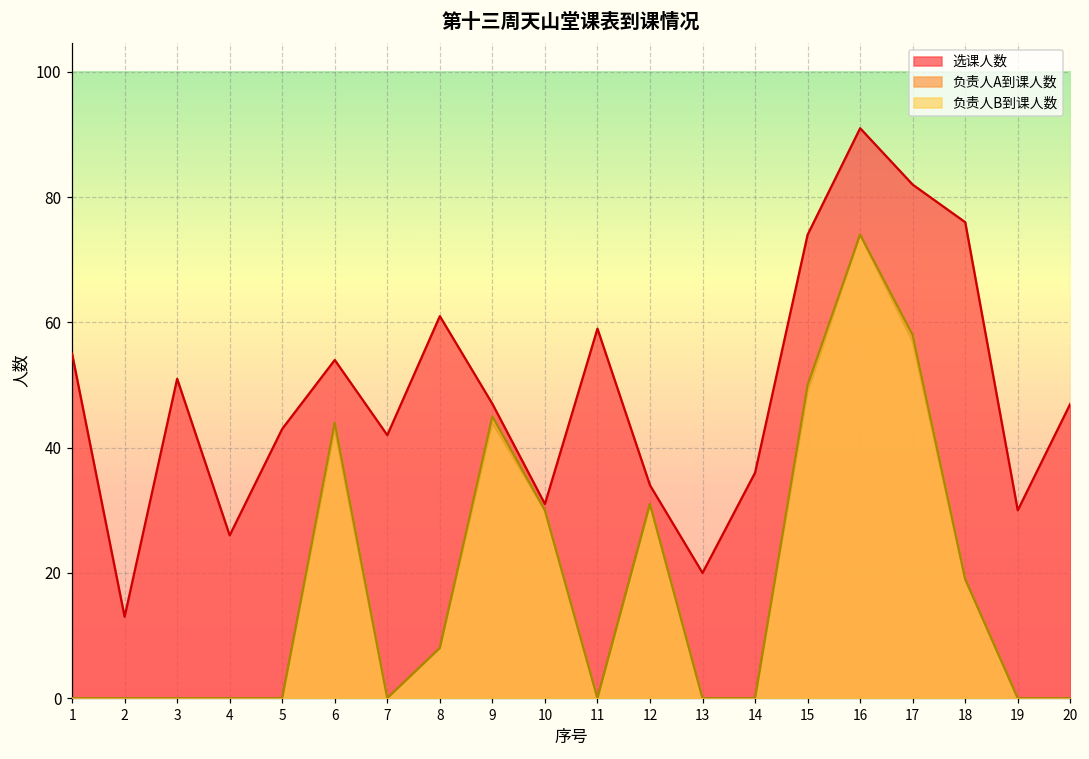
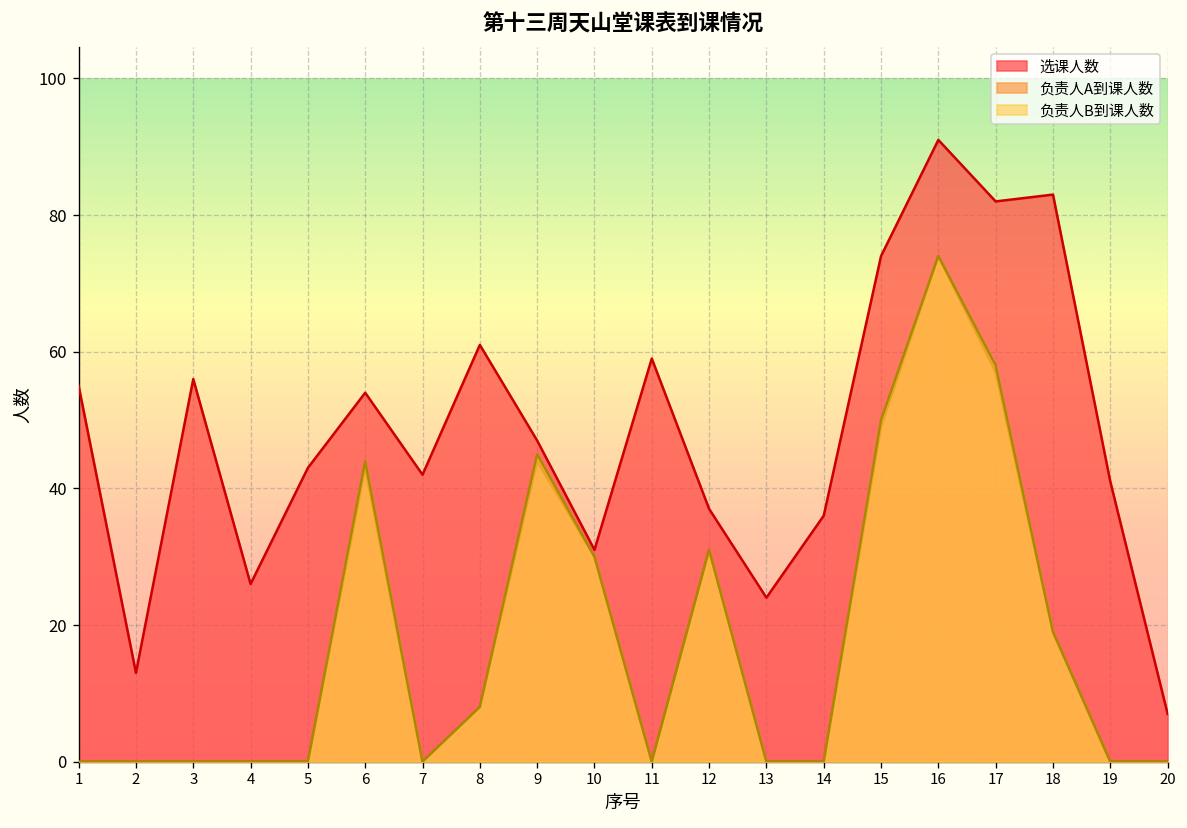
  {
    "选课人数": {
      "1": 55,
      "2": 13,
-     "3": 51,
+     "3": 56,
      "4": 26,
      "5": 43,
      "6": 54,
      "7": 42,
      "8": 61,
      "9": 47,
      "10": 31,
      "11": 59,
-     "12": 34,
-     "13": 20,
+     "12": 37,
+     "13": 24,
      "14": 36,
      "15": 74,
      "16": 91,
      "17": 82,
-     "18": 76,
-     "19": 30,
-     "20": 47
+     "18": 83,
+     "19": 41,
+     "20": 7
    }
  }
